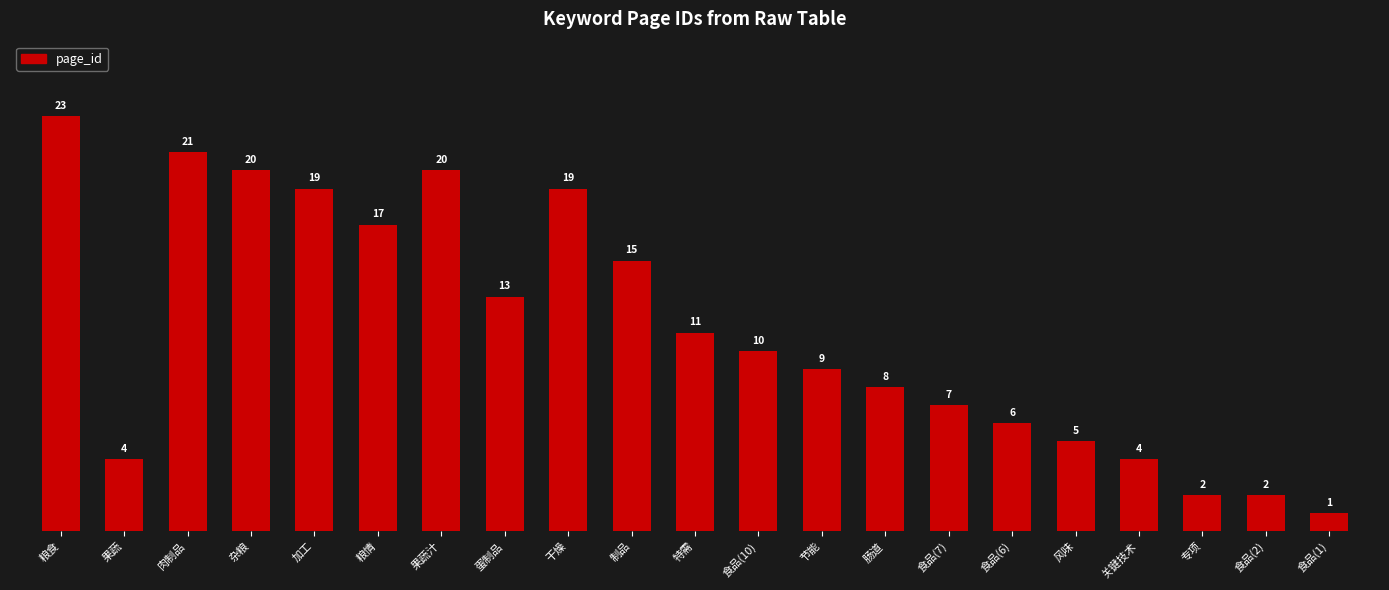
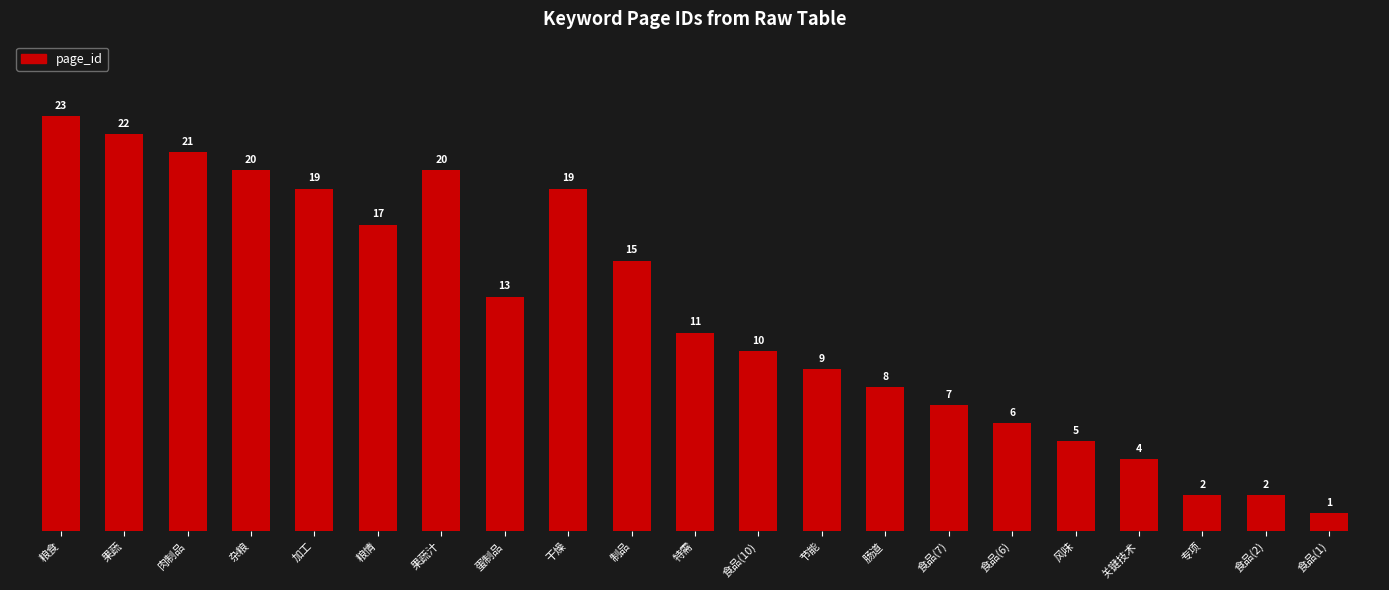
  {
    "粮食": 23,
-   "果蔬": 4,
+   "果蔬": 22,
    "肉制品": 21,
    "杂粮": 20,
    "加工": 19,
    "粮情": 17,
    "果蔬汁": 20,
    "蛋制品": 13,
    "干燥": 19,
    "制品": 15,
    "特需": 11,
    "食品(10)": 10,
    "节能": 9,
    "肠道": 8,
    "食品(7)": 7,
    "食品(6)": 6,
    "风味": 5,
    "关键技术": 4,
    "专项": 2,
    "食品(2)": 2,
    "食品(1)": 1
  }
